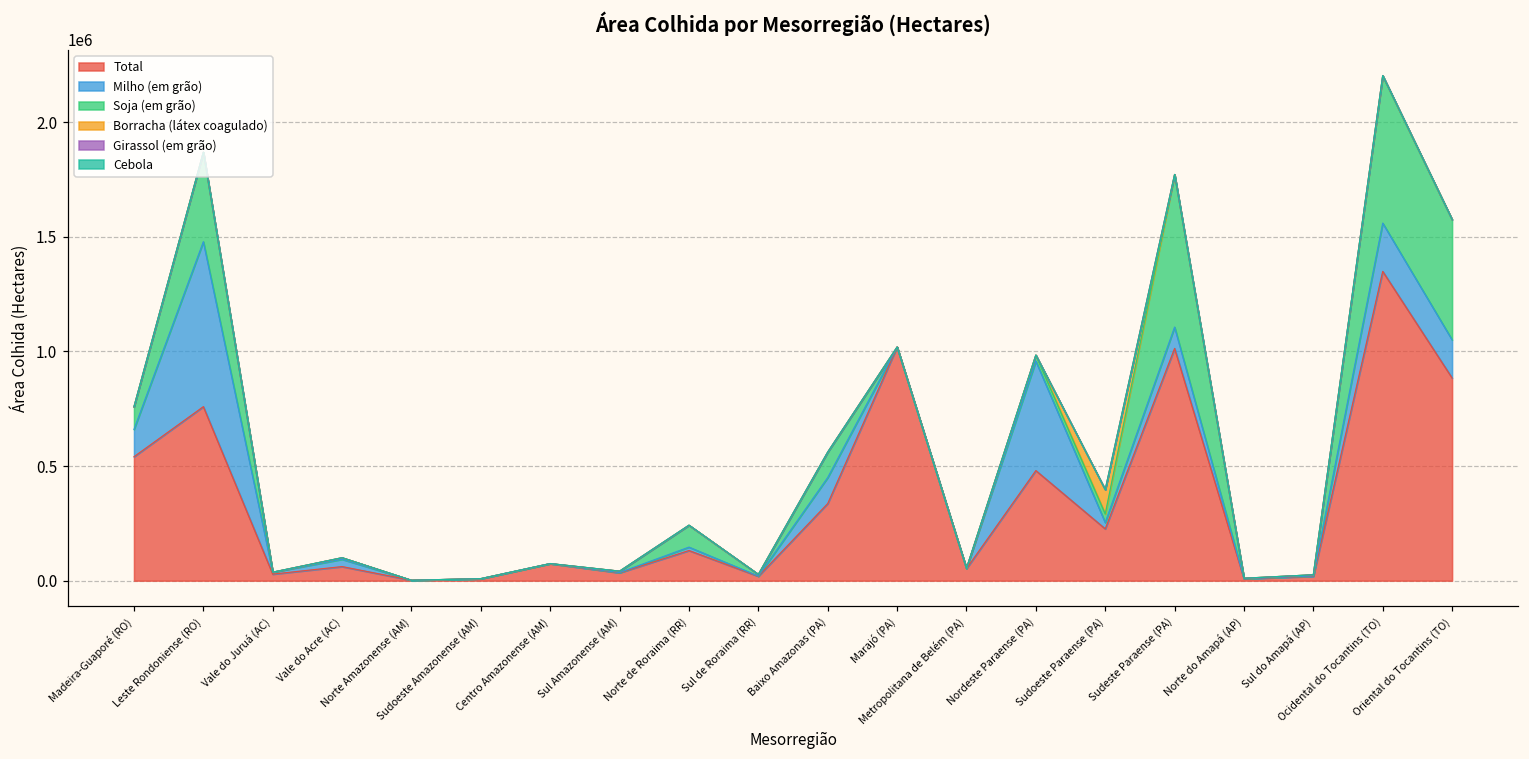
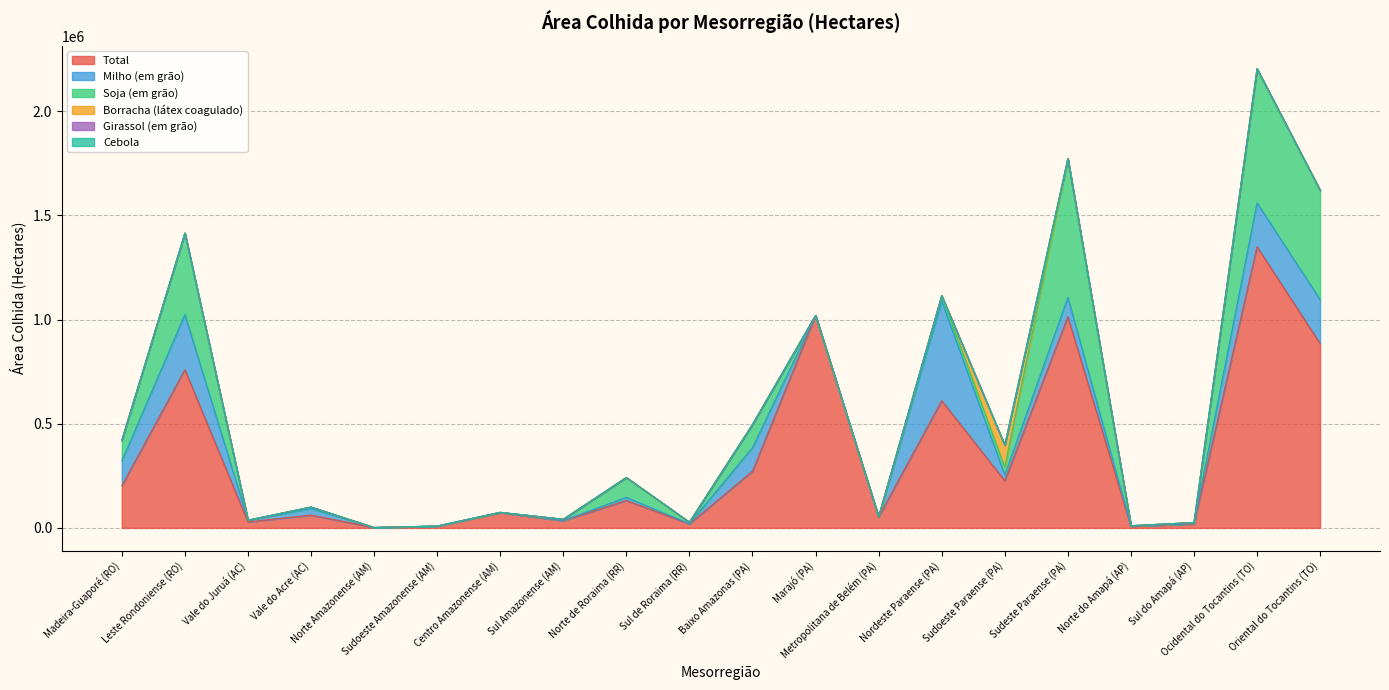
  {
    "Total": {
-     "Madeira-Guaporé (RO)": 540000,
+     "Madeira-Guaporé (RO)": 200000,
      "Leste Rondoniense (RO)": 760000,
      "Vale do Acre (AC)": 60000,
      "Norte de Roraima (RR)": 130000,
-     "Baixo Amazonas (PA)": 340000,
-     "Nordeste Paraense (PA)": 480000,
+     "Baixo Amazonas (PA)": 270000,
+     "Nordeste Paraense (PA)": 610000,
      "Sudoeste Paraense (PA)": 230000,
      "Sudeste Paraense (PA)": 1010000,
      "Ocidental do Tocantins (TO)": 1350000,
      "Oriental do Tocantins (TO)": 880000
    },
    "Milho (em grão)": {
      "Madeira-Guaporé (RO)": 120000,
-     "Leste Rondoniense (RO)": 720000,
+     "Leste Rondoniense (RO)": 260000,
      "Norte de Roraima (RR)": 10000,
      "Baixo Amazonas (PA)": 110000,
      "Nordeste Paraense (PA)": 480000,
      "Sudoeste Paraense (PA)": 30000,
      "Sudeste Paraense (PA)": 90000,
      "Ocidental do Tocantins (TO)": 210000,
-     "Oriental do Tocantins (TO)": 170000
+     "Oriental do Tocantins (TO)": 210000
    }
  }
